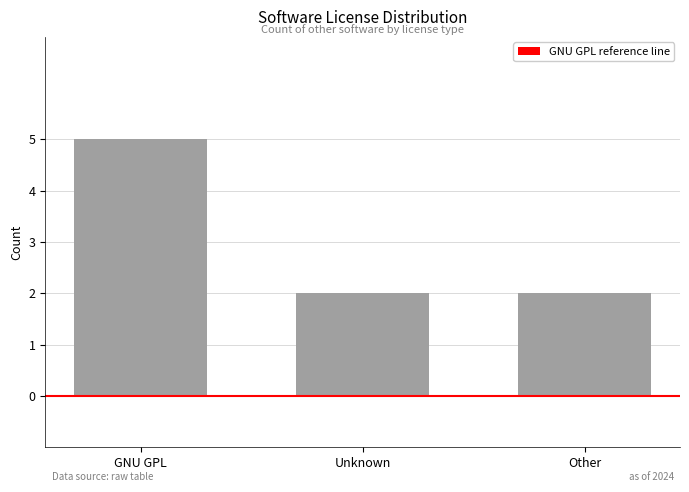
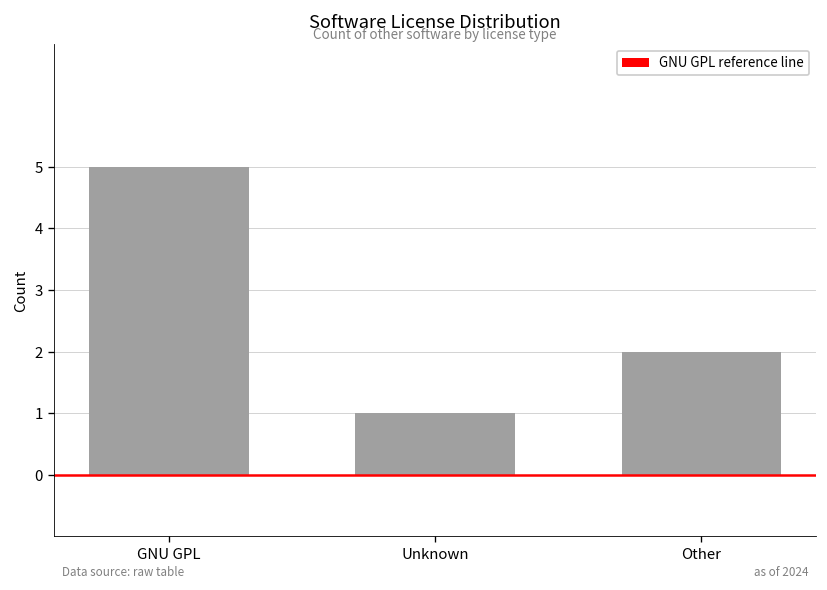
  {
    "GNU GPL": 5,
-   "Unknown": 2,
+   "Unknown": 1,
    "Other": 2
  }
